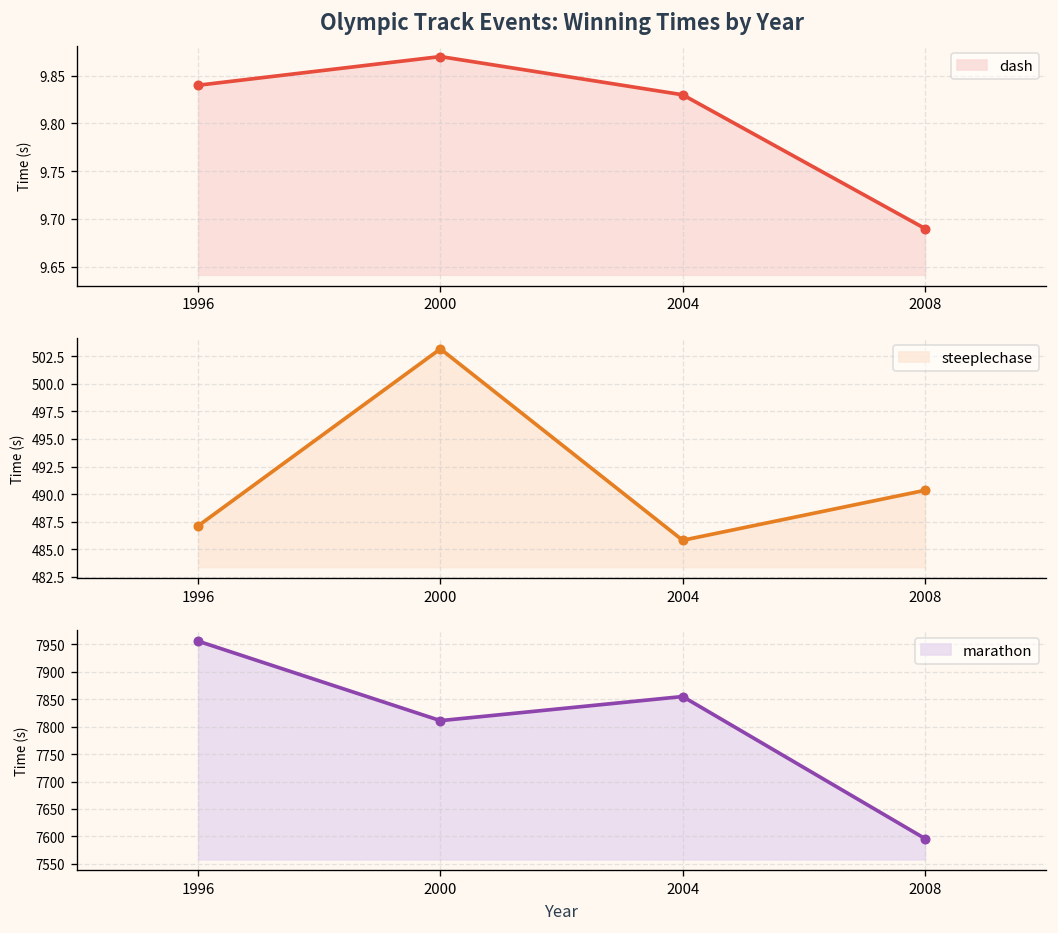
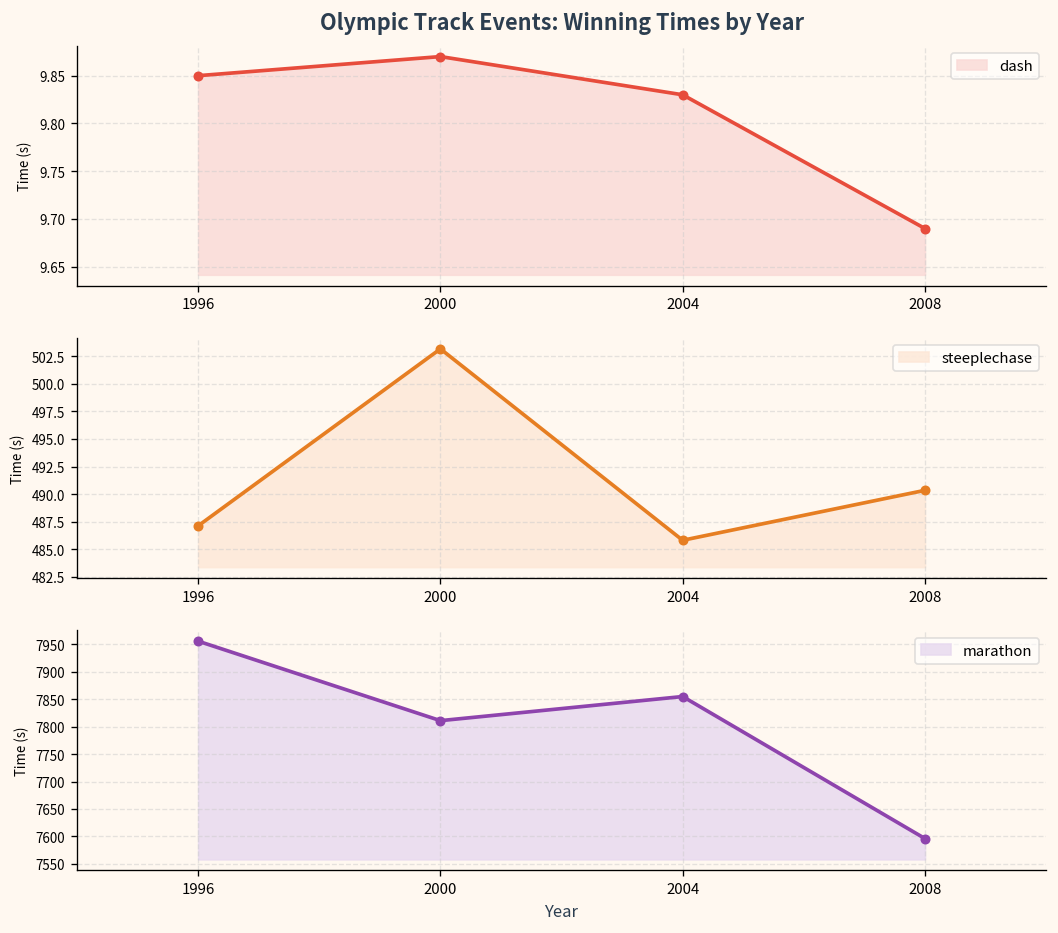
  {
    "Olympic Track Events: Winning Times by Year": {
-     "1996": 9.84,
+     "1996": 9.85,
      "2000": 9.87,
      "2004": 9.83,
      "2008": 9.69
    }
  }
